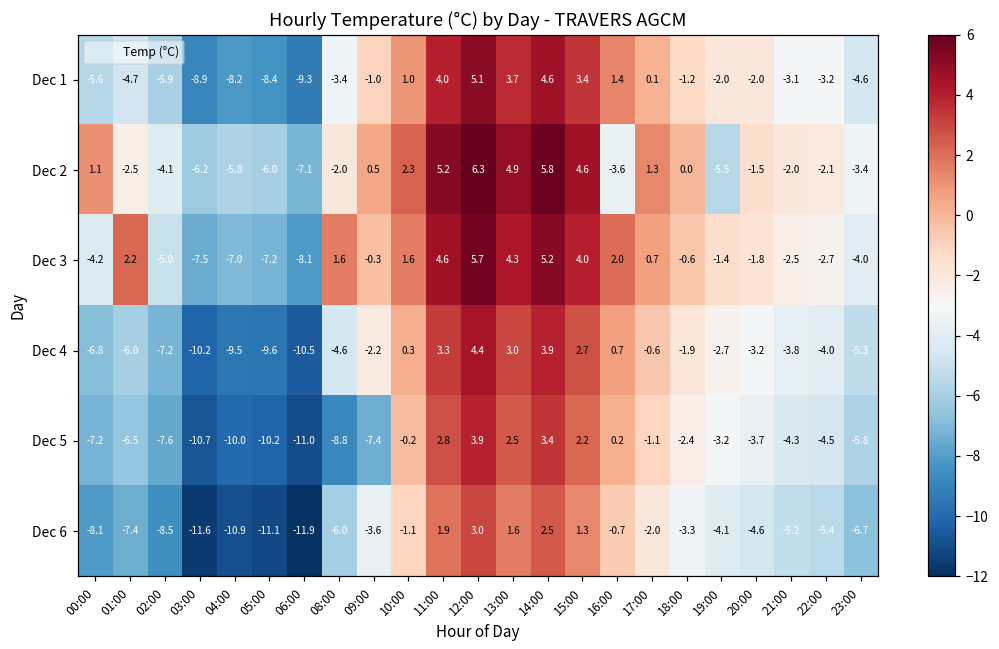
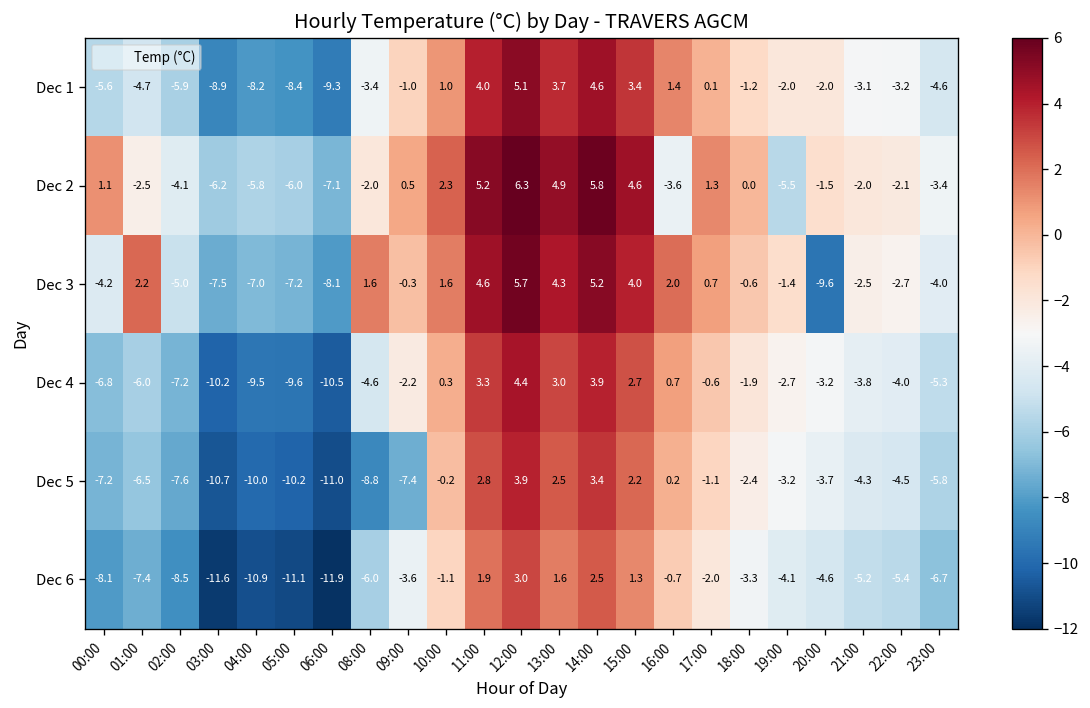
  {
    "Dec 1": {
      "00:00": -5.6,
      "01:00": -4.7,
      "02:00": -5.9,
      "03:00": -8.9,
      "04:00": -8.2,
      "05:00": -8.4,
      "06:00": -9.3,
      "08:00": -3.4,
      "09:00": -1.0,
      "10:00": 1.0,
      "11:00": 4.0,
      "12:00": 5.1,
      "13:00": 3.7,
      "14:00": 4.6,
      "15:00": 3.4,
      "16:00": 1.4,
      "17:00": 0.1,
      "18:00": -1.2,
      "19:00": -2.0,
      "20:00": -2.0,
      "21:00": -3.1,
      "22:00": -3.2,
      "23:00": -4.6
    },
    "Dec 2": {
      "00:00": 1.1,
      "01:00": -2.5,
      "02:00": -4.1,
      "03:00": -6.2,
      "04:00": -5.8,
      "05:00": -6.0,
      "06:00": -7.1,
      "08:00": -2.0,
      "09:00": 0.5,
      "10:00": 2.3,
      "11:00": 5.2,
      "12:00": 6.3,
      "13:00": 4.9,
      "14:00": 5.8,
      "15:00": 4.6,
      "16:00": -3.6,
      "17:00": 1.3,
      "18:00": 0.0,
      "19:00": -5.5,
      "20:00": -1.5,
      "21:00": -2.0,
      "22:00": -2.1,
      "23:00": -3.4
    },
    "Dec 3": {
      "00:00": -4.2,
      "01:00": 2.2,
      "02:00": -5.0,
      "03:00": -7.5,
      "04:00": -7.0,
      "05:00": -7.2,
      "06:00": -8.1,
      "08:00": 1.6,
      "09:00": -0.3,
      "10:00": 1.6,
      "11:00": 4.6,
      "12:00": 5.7,
      "13:00": 4.3,
      "14:00": 5.2,
      "15:00": 4.0,
      "16:00": 2.0,
      "17:00": 0.7,
      "18:00": -0.6,
      "19:00": -1.4,
-     "20:00": -1.8,
+     "20:00": -9.6,
      "21:00": -2.5,
      "22:00": -2.7,
      "23:00": -4.0
    },
    "Dec 4": {
      "00:00": -6.8,
      "01:00": -6.0,
      "02:00": -7.2,
      "03:00": -10.2,
      "04:00": -9.5,
      "05:00": -9.6,
      "06:00": -10.5,
      "08:00": -4.6,
      "09:00": -2.2,
      "10:00": 0.3,
      "11:00": 3.3,
      "12:00": 4.4,
      "13:00": 3.0,
      "14:00": 3.9,
      "15:00": 2.7,
      "16:00": 0.7,
      "17:00": -0.6,
      "18:00": -1.9,
      "19:00": -2.7,
      "20:00": -3.2,
      "21:00": -3.8,
      "22:00": -4.0,
      "23:00": -5.3
    },
    "Dec 5": {
      "00:00": -7.2,
      "01:00": -6.5,
      "02:00": -7.6,
      "03:00": -10.7,
      "04:00": -10.0,
      "05:00": -10.2,
      "06:00": -11.0,
      "08:00": -8.8,
      "09:00": -7.4,
      "10:00": -0.2,
      "11:00": 2.8,
      "12:00": 3.9,
      "13:00": 2.5,
      "14:00": 3.4,
      "15:00": 2.2,
      "16:00": 0.2,
      "17:00": -1.1,
      "18:00": -2.4,
      "19:00": -3.2,
      "20:00": -3.7,
      "21:00": -4.3,
      "22:00": -4.5,
      "23:00": -5.8
    },
    "Dec 6": {
      "00:00": -8.1,
      "01:00": -7.4,
      "02:00": -8.5,
      "03:00": -11.6,
      "04:00": -10.9,
      "05:00": -11.1,
      "06:00": -11.9,
      "08:00": -6.0,
      "09:00": -3.6,
      "10:00": -1.1,
      "11:00": 1.9,
      "12:00": 3.0,
      "13:00": 1.6,
      "14:00": 2.5,
      "15:00": 1.3,
      "16:00": -0.7,
      "17:00": -2.0,
      "18:00": -3.3,
      "19:00": -4.1,
      "20:00": -4.6,
      "21:00": -5.2,
      "22:00": -5.4,
      "23:00": -6.7
    }
  }
